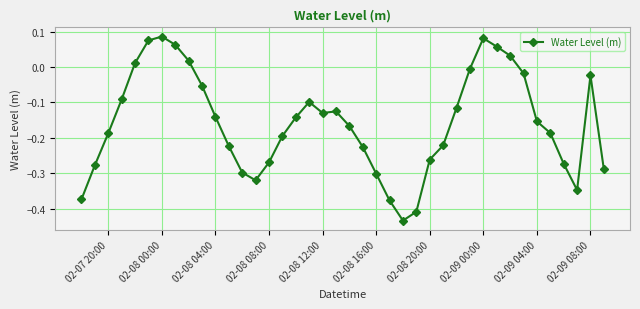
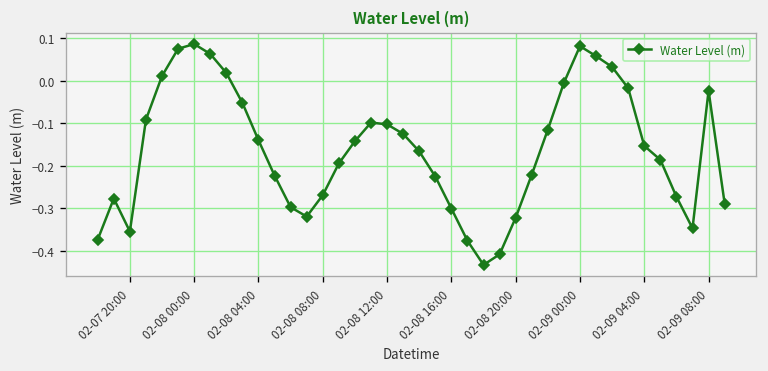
  {
-   "02-07 20:00": -0.19,
+   "02-07 20:00": -0.36,
    "02-08 00:00": 0.09,
    "02-08 04:00": -0.14,
    "02-08 08:00": -0.27,
-   "02-08 12:00": -0.13,
+   "02-08 12:00": -0.10,
    "02-08 16:00": -0.30,
-   "02-08 20:00": -0.26,
+   "02-08 20:00": -0.32,
    "02-09 00:00": 0.08,
    "02-09 04:00": -0.15,
    "02-09 08:00": -0.02
  }
